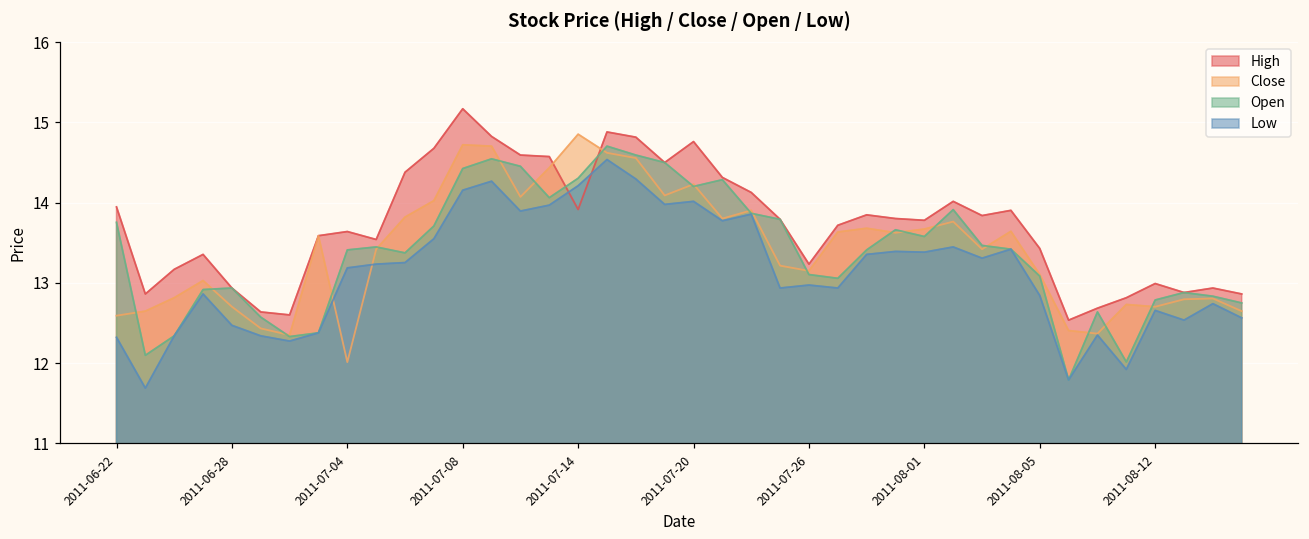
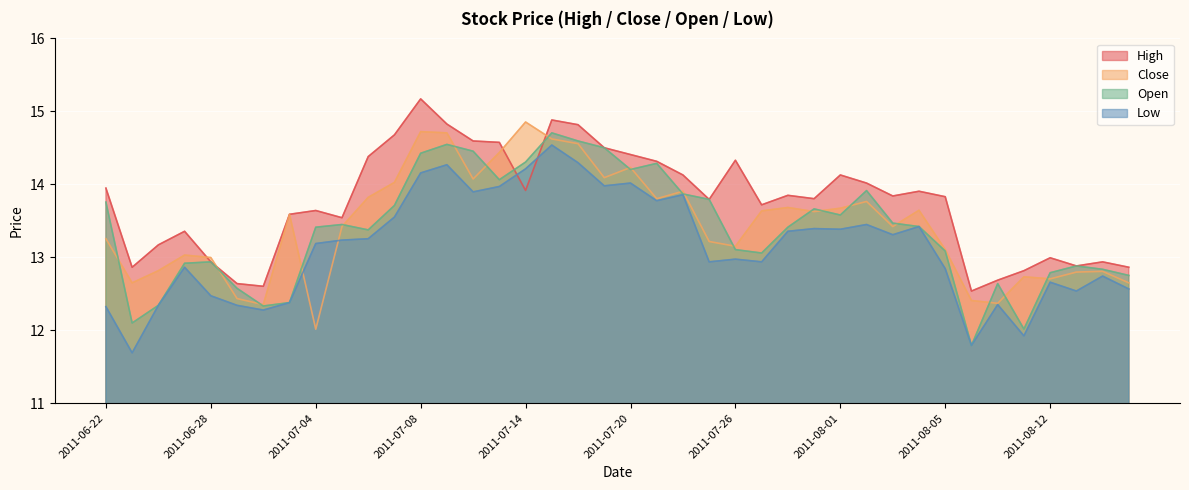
  {
    "High": {
      "2011-06-22": 13.9,
      "2011-07-04": 13.6,
      "2011-07-08": 15.2,
      "2011-07-14": 13.9,
-     "2011-07-20": 14.8,
-     "2011-07-26": 13.2,
-     "2011-08-01": 13.8,
-     "2011-08-05": 13.4,
+     "2011-07-20": 14.4,
+     "2011-07-26": 14.3,
+     "2011-08-01": 14.1,
+     "2011-08-05": 13.8,
      "2011-08-12": 13.0
    },
    "Close": {
-     "2011-06-22": 12.6,
-     "2011-06-28": 12.7,
+     "2011-06-22": 13.3,
+     "2011-06-28": 13.0,
      "2011-07-04": 12.0,
      "2011-07-08": 14.7,
      "2011-07-14": 14.9,
      "2011-07-26": 13.2,
      "2011-08-01": 13.7,
      "2011-08-12": 12.7
    }
  }
